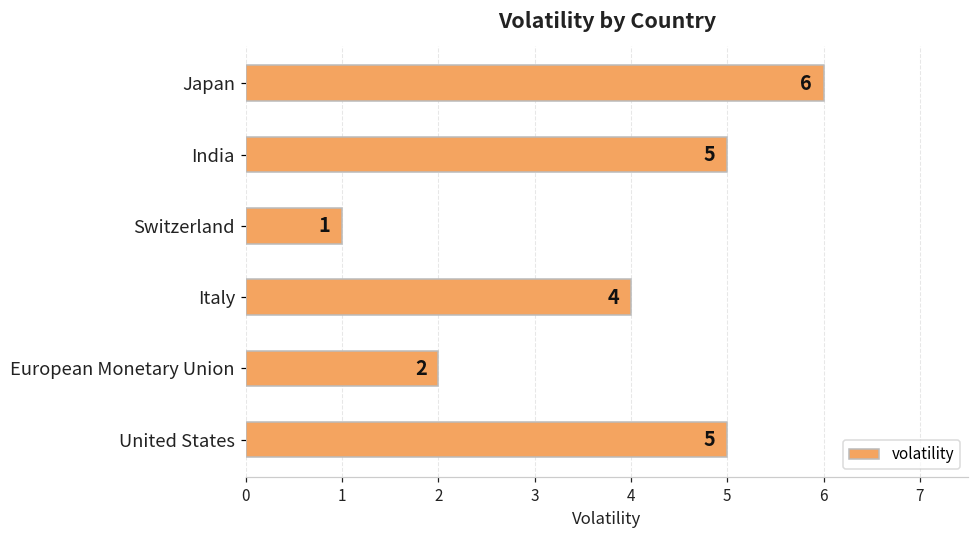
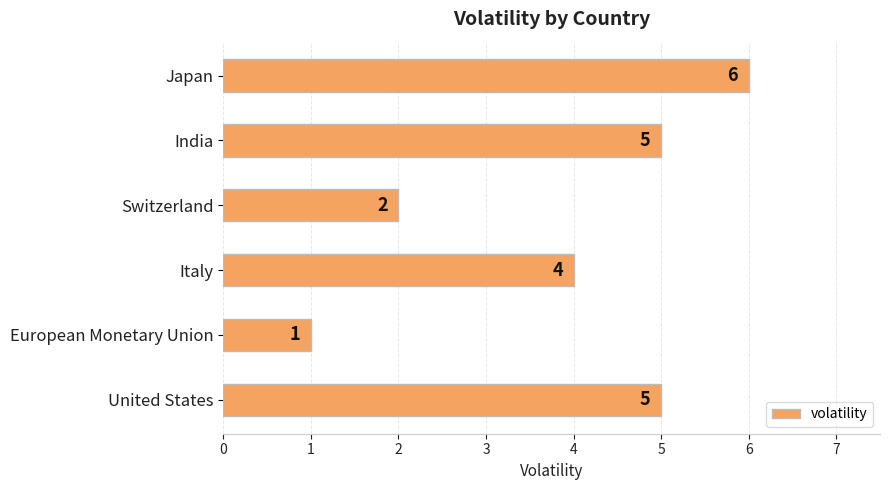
  {
    "Japan": 6,
    "India": 5,
-   "Switzerland": 1,
+   "Switzerland": 2,
    "Italy": 4,
-   "European Monetary Union": 2,
+   "European Monetary Union": 1,
    "United States": 5
  }
